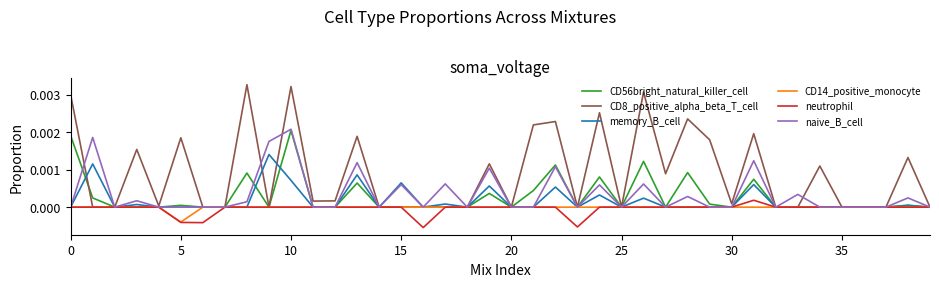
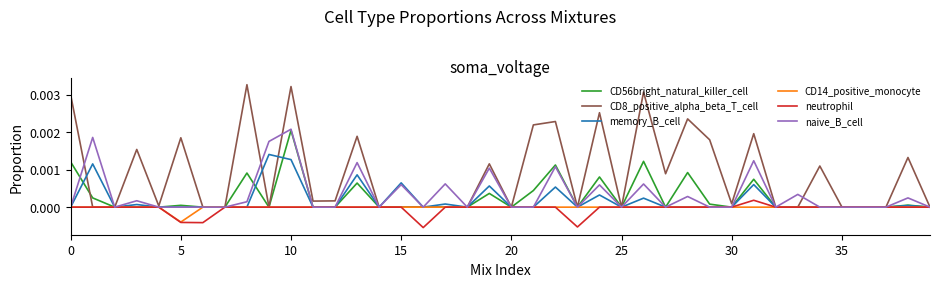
  {
    "CD56bright_natural_killer_cell": {
-     "0": 0.0019
+     "0": 0.0012
    },
    "CD8_positive_alpha_beta_T_cell": {
      "0": 0.0030,
      "5": 0.0019,
      "10": 0.0032,
      "30": 0.0001
    },
    "memory_B_cell": {
-     "10": 0.0007
+     "10": 0.0013
    }
  }
